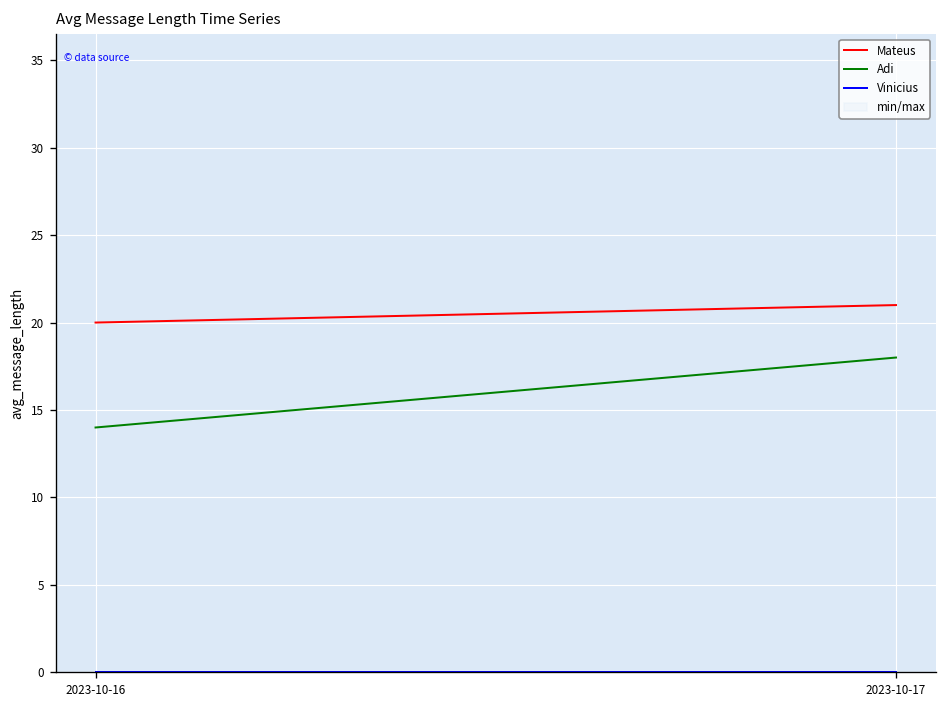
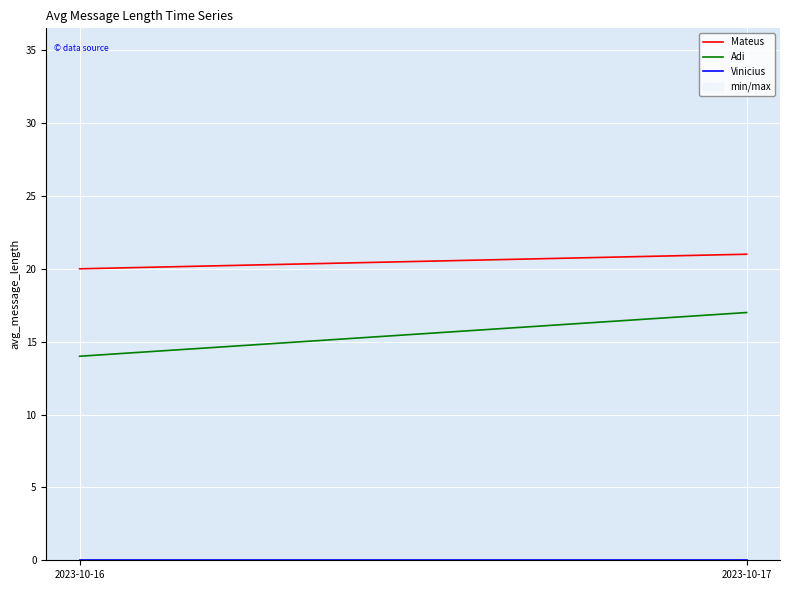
  {
    "min/max": {
      "2023-10-16": 20,
      "2023-10-17": 21
    },
    "Adi": {
      "2023-10-16": 14,
-     "2023-10-17": 18
+     "2023-10-17": 17
    },
    "Vinicius": {
      "2023-10-16": 0,
      "2023-10-17": 0
    }
  }
